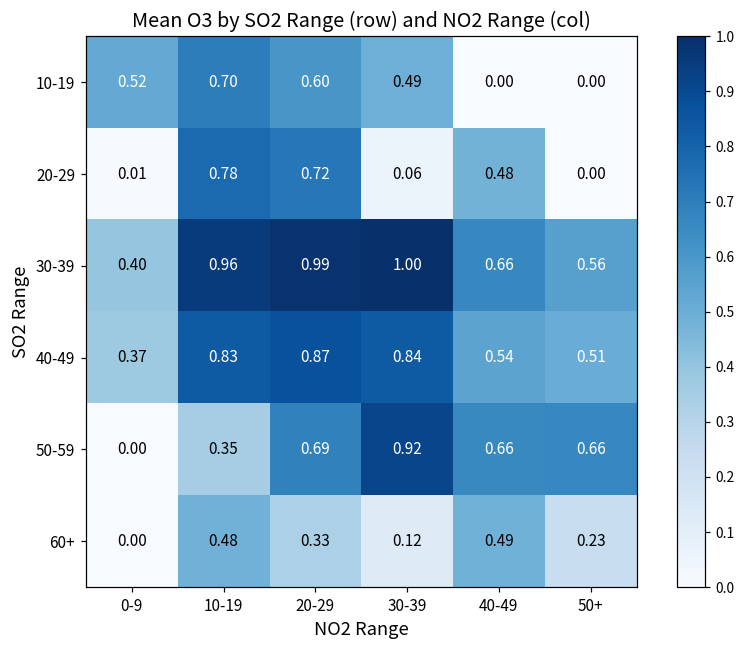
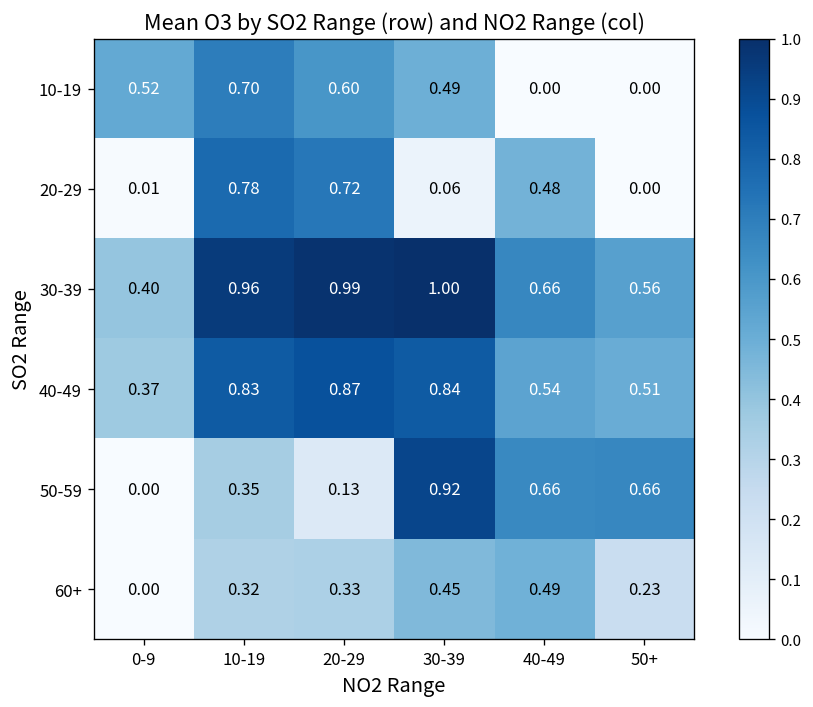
  {
    "10-19": {
      "0-9": 0.52,
      "10-19": 0.70,
      "20-29": 0.60,
      "30-39": 0.49,
      "40-49": 0.00,
      "50+": 0.00
    },
    "20-29": {
      "0-9": 0.01,
      "10-19": 0.78,
      "20-29": 0.72,
      "30-39": 0.06,
      "40-49": 0.48,
      "50+": 0.00
    },
    "30-39": {
      "0-9": 0.40,
      "10-19": 0.96,
      "20-29": 0.99,
      "30-39": 1.00,
      "40-49": 0.66,
      "50+": 0.56
    },
    "40-49": {
      "0-9": 0.37,
      "10-19": 0.83,
      "20-29": 0.87,
      "30-39": 0.84,
      "40-49": 0.54,
      "50+": 0.51
    },
    "50-59": {
      "0-9": 0.00,
      "10-19": 0.35,
-     "20-29": 0.69,
+     "20-29": 0.13,
      "30-39": 0.92,
      "40-49": 0.66,
      "50+": 0.66
    },
    "60+": {
      "0-9": 0.00,
-     "10-19": 0.48,
+     "10-19": 0.32,
      "20-29": 0.33,
-     "30-39": 0.12,
+     "30-39": 0.45,
      "40-49": 0.49,
      "50+": 0.23
    }
  }
